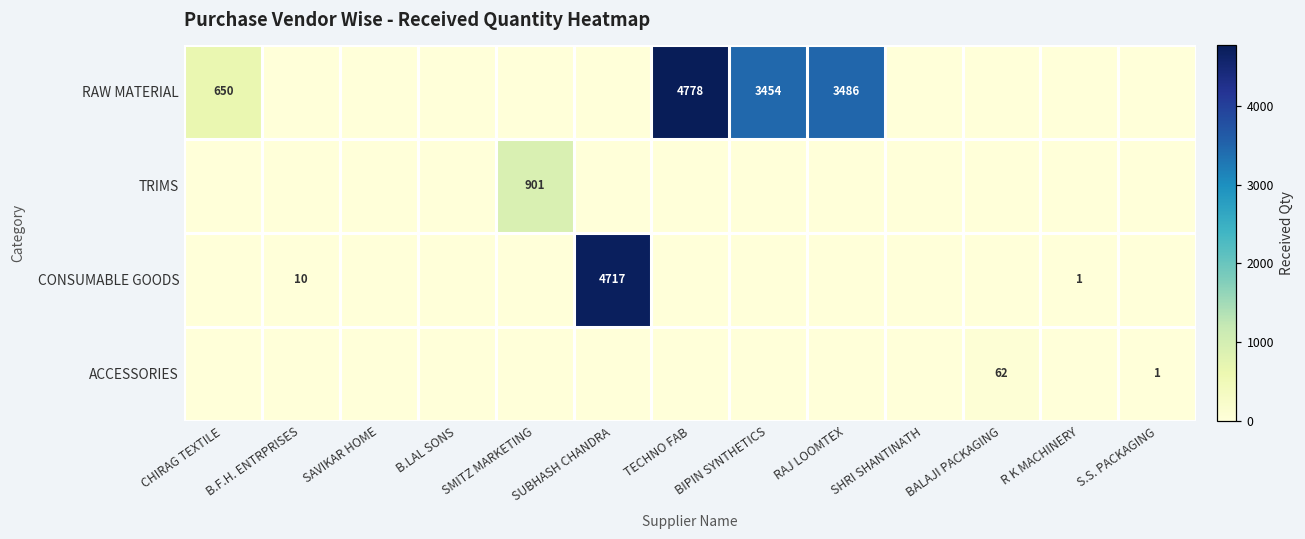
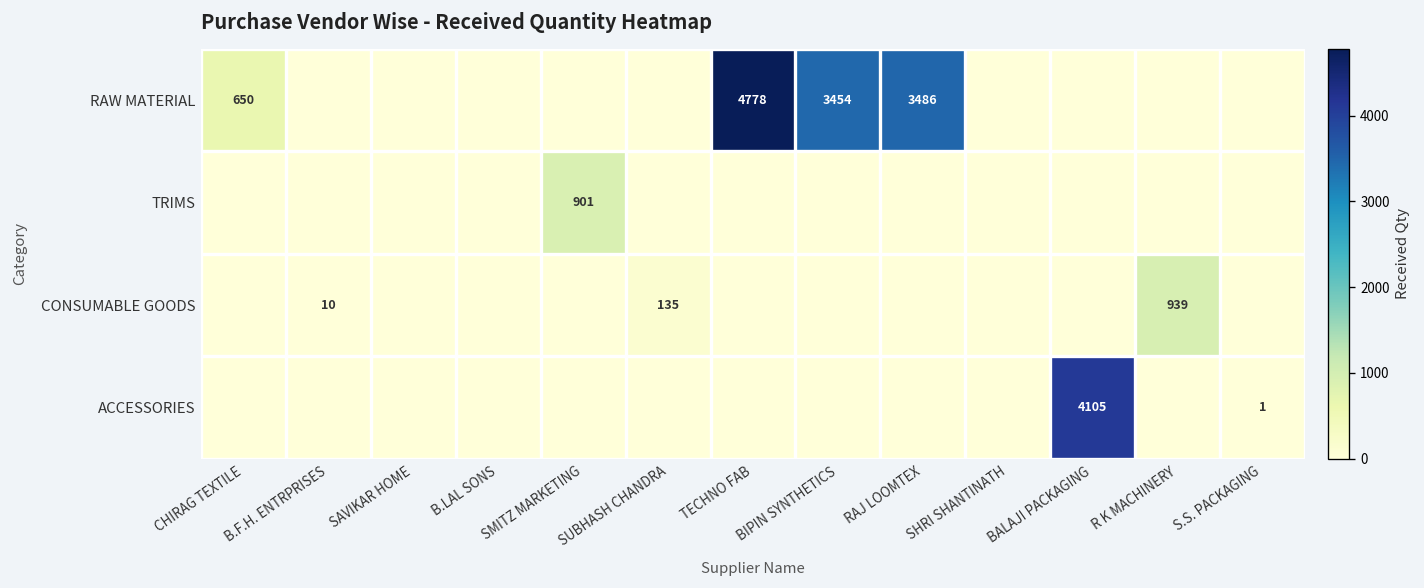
  {
    "RAW MATERIAL": {
      "CHIRAG TEXTILE": 650,
      "TECHNO FAB": 4778,
      "BIPIN SYNTHETICS": 3454,
      "RAJ LOOMTEX": 3486
    },
    "TRIMS": {
      "SMITZ MARKETING": 901
    },
    "CONSUMABLE GOODS": {
      "B.F.H. ENTRPRISES": 10,
-     "SUBHASH CHANDRA": 4717,
-     "R K MACHINERY": 1
+     "SUBHASH CHANDRA": 135,
+     "R K MACHINERY": 939
    },
    "ACCESSORIES": {
-     "BALAJI PACKAGING": 62,
+     "BALAJI PACKAGING": 4105,
      "S.S. PACKAGING": 1
    }
  }
